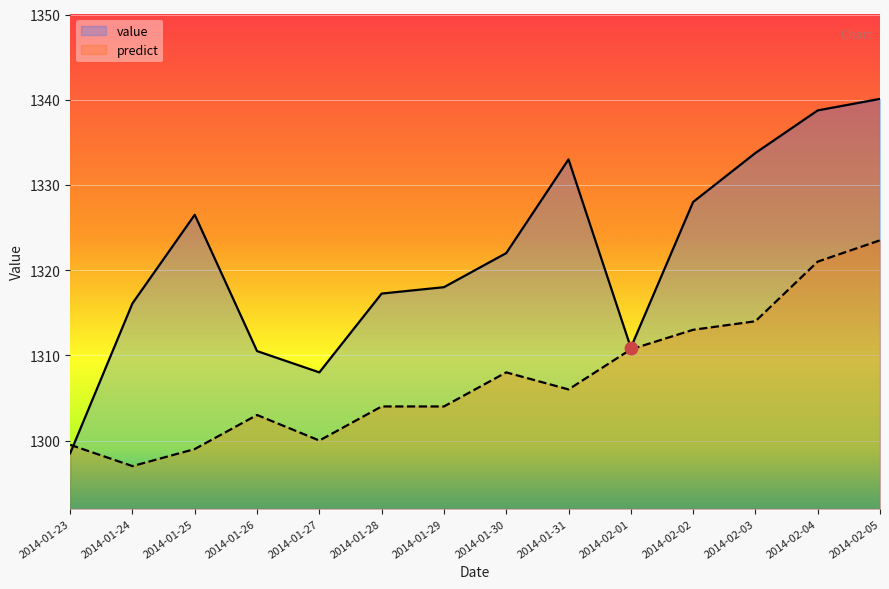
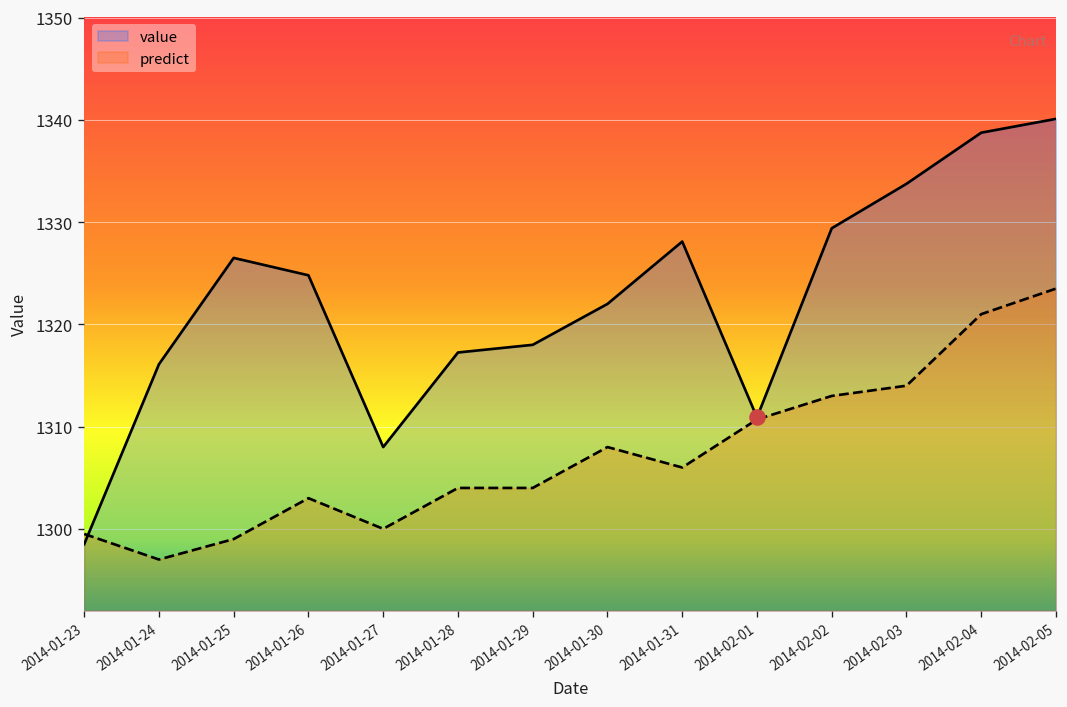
  {
    "value": {
      "2014-01-23": 1299,
      "2014-01-24": 1316,
      "2014-01-25": 1327,
-     "2014-01-26": 1311,
+     "2014-01-26": 1325,
      "2014-01-27": 1308,
      "2014-01-28": 1317,
      "2014-01-29": 1318,
      "2014-01-30": 1322,
-     "2014-01-31": 1333,
-     "2014-02-02": 1328,
+     "2014-01-31": 1328,
+     "2014-02-02": 1329,
      "2014-02-03": 1334,
      "2014-02-04": 1339,
      "2014-02-05": 1340
    },
    "predict": {
      "2014-01-23": 1300,
      "2014-01-24": 1297,
      "2014-01-25": 1299,
      "2014-01-26": 1303,
      "2014-01-27": 1300,
      "2014-01-28": 1304,
      "2014-01-29": 1304,
      "2014-01-30": 1308,
      "2014-01-31": 1306,
      "2014-02-02": 1313,
      "2014-02-03": 1314,
      "2014-02-04": 1321,
      "2014-02-05": 1324
    }
  }
